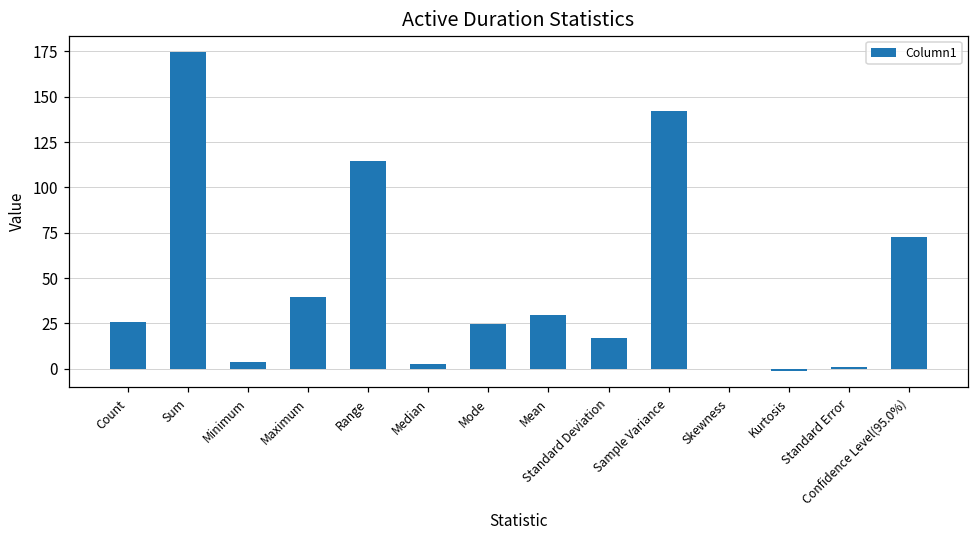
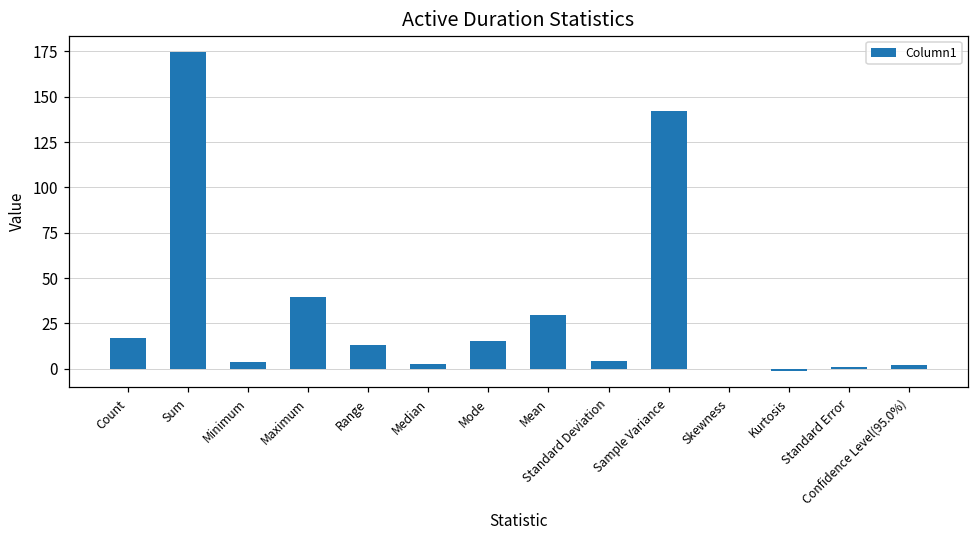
  {
-   "Count": 26,
+   "Count": 17,
    "Sum": 175,
    "Minimum": 4,
    "Maximum": 39,
-   "Range": 115,
+   "Range": 13,
    "Median": 3,
-   "Mode": 25,
+   "Mode": 15,
    "Mean": 30,
-   "Standard Deviation": 17,
+   "Standard Deviation": 4,
    "Sample Variance": 142,
-   "Confidence Level(95.0%)": 73
+   "Confidence Level(95.0%)": 2
  }
